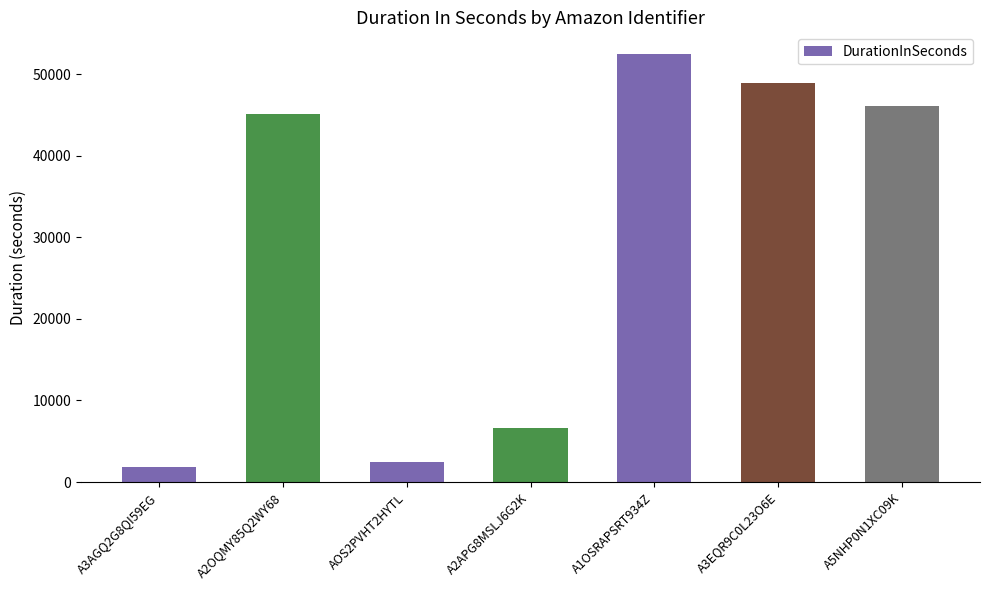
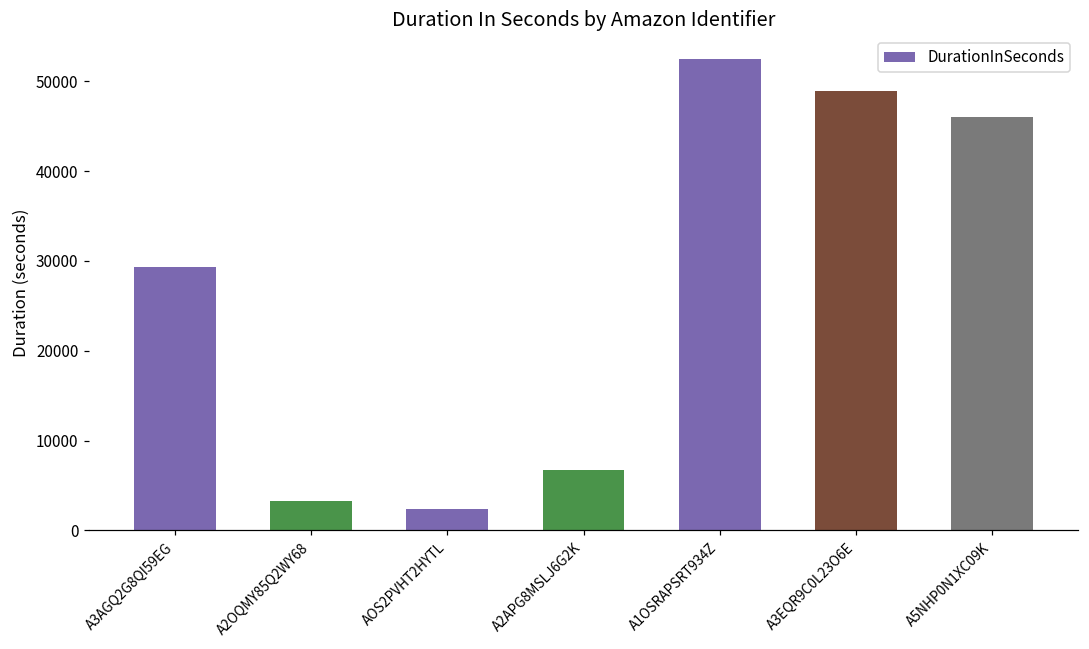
  {
-   "A3AGQ2G8QI59EG": 2000,
-   "A2OQMY85Q2WY68": 45000,
+   "A3AGQ2G8QI59EG": 29000,
+   "A2OQMY85Q2WY68": 3000,
    "AOS2PVHT2HYTL": 2000,
    "A2APG8MSLJ6G2K": 7000,
    "A1OSRAPSRT934Z": 52000,
    "A3EQR9C0L23O6E": 49000,
    "A5NHP0N1XC09K": 46000
  }
